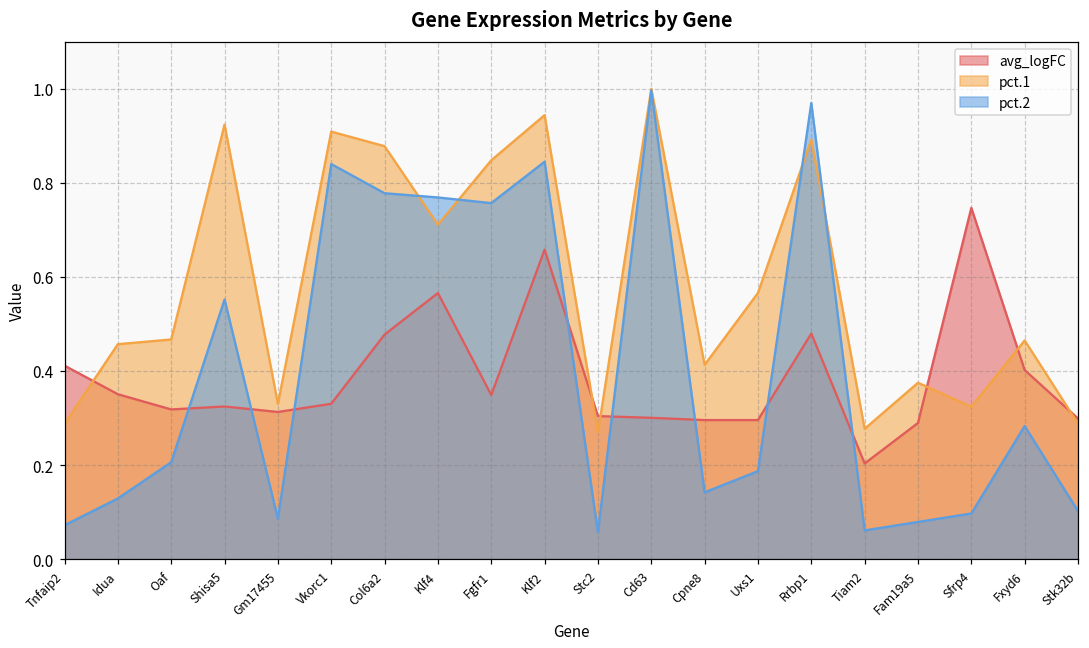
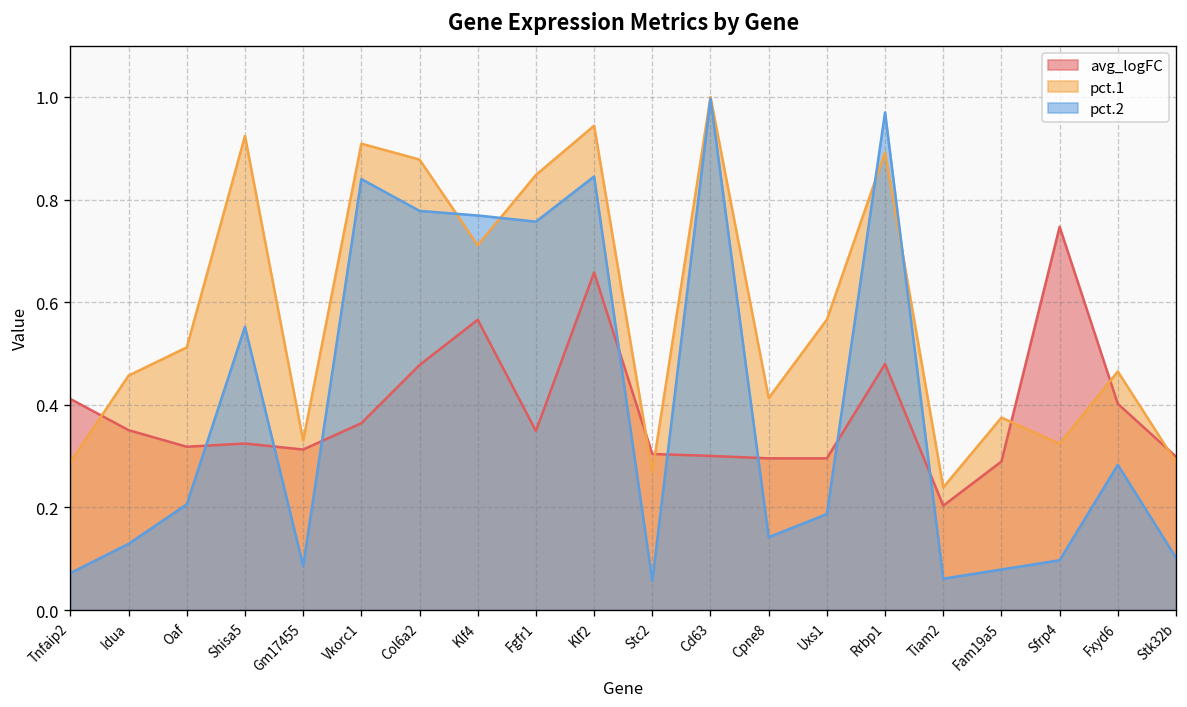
  {
    "avg_logFC": {
      "Tnfaip2": 0.41,
      "Idua": 0.35,
      "Oaf": 0.32,
      "Shisa5": 0.32,
      "Gm17455": 0.31,
-     "Vkorc1": 0.33,
+     "Vkorc1": 0.36,
      "Col6a2": 0.48,
      "Klf4": 0.57,
      "Fgfr1": 0.35,
      "Klf2": 0.66,
      "Stc2": 0.30,
      "Cd63": 0.30,
      "Cpne8": 0.30,
      "Uxs1": 0.30,
      "Rrbp1": 0.48,
      "Tiam2": 0.20,
      "Fam19a5": 0.29,
      "Sfrp4": 0.75,
      "Fxyd6": 0.40,
      "Stk32b": 0.30
    },
    "pct.1": {
      "Tnfaip2": 0.29,
      "Idua": 0.46,
-     "Oaf": 0.47,
+     "Oaf": 0.51,
      "Shisa5": 0.92,
      "Gm17455": 0.33,
      "Vkorc1": 0.91,
      "Col6a2": 0.88,
      "Klf4": 0.71,
      "Fgfr1": 0.85,
      "Klf2": 0.94,
      "Stc2": 0.27,
      "Cpne8": 0.41,
      "Uxs1": 0.57,
      "Rrbp1": 0.89,
-     "Tiam2": 0.28,
+     "Tiam2": 0.24,
      "Fam19a5": 0.38,
      "Sfrp4": 0.32,
      "Fxyd6": 0.47,
      "Stk32b": 0.29
    },
    "pct.2": {
      "Tnfaip2": 0.07,
      "Idua": 0.13,
      "Oaf": 0.21,
      "Shisa5": 0.55,
      "Gm17455": 0.09,
      "Vkorc1": 0.84,
      "Col6a2": 0.78,
      "Klf4": 0.77,
      "Fgfr1": 0.76,
      "Klf2": 0.85,
      "Stc2": 0.06,
      "Cpne8": 0.14,
      "Uxs1": 0.19,
      "Rrbp1": 0.97,
      "Tiam2": 0.06,
      "Fam19a5": 0.08,
      "Sfrp4": 0.10,
      "Fxyd6": 0.28,
      "Stk32b": 0.10
    }
  }
